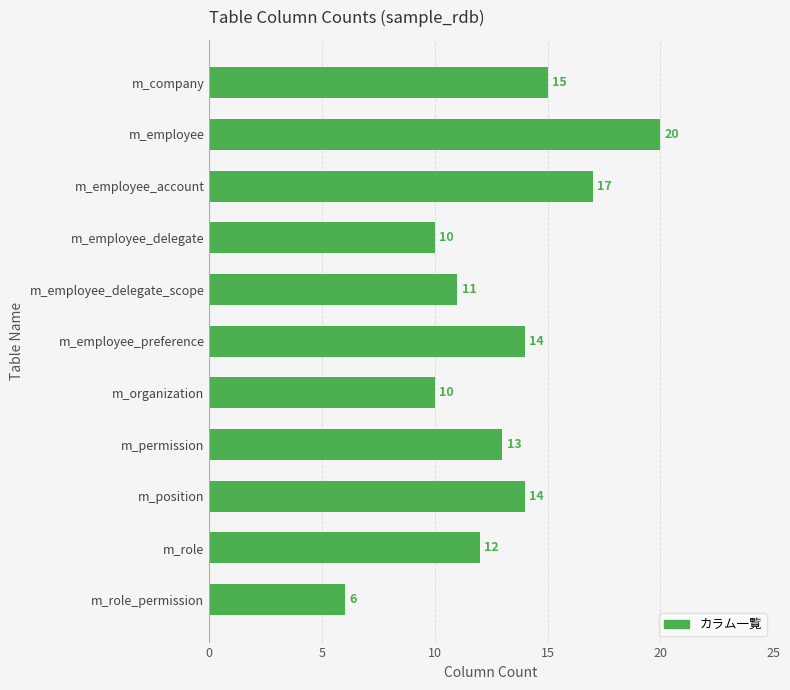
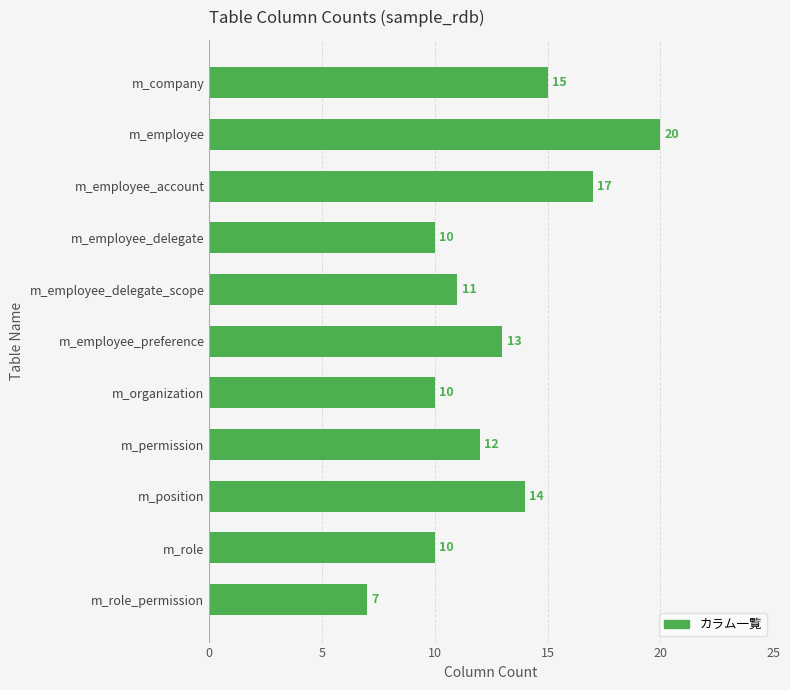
  {
    "m_company": 15,
    "m_employee": 20,
    "m_employee_account": 17,
    "m_employee_delegate": 10,
    "m_employee_delegate_scope": 11,
-   "m_employee_preference": 14,
+   "m_employee_preference": 13,
    "m_organization": 10,
-   "m_permission": 13,
+   "m_permission": 12,
    "m_position": 14,
-   "m_role": 12,
-   "m_role_permission": 6
+   "m_role": 10,
+   "m_role_permission": 7
  }
